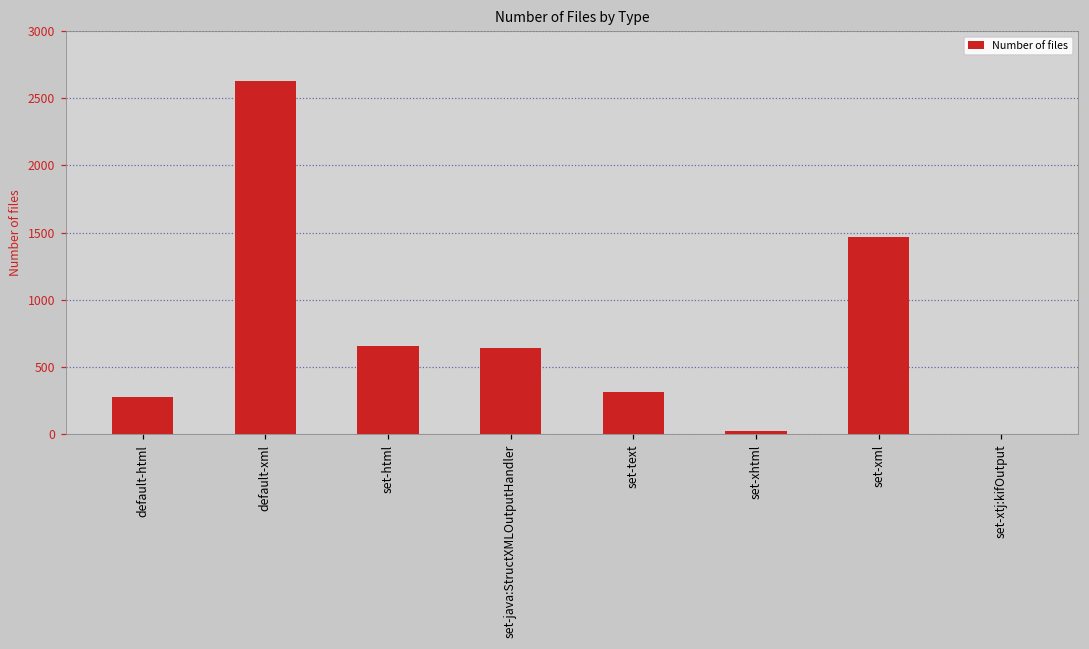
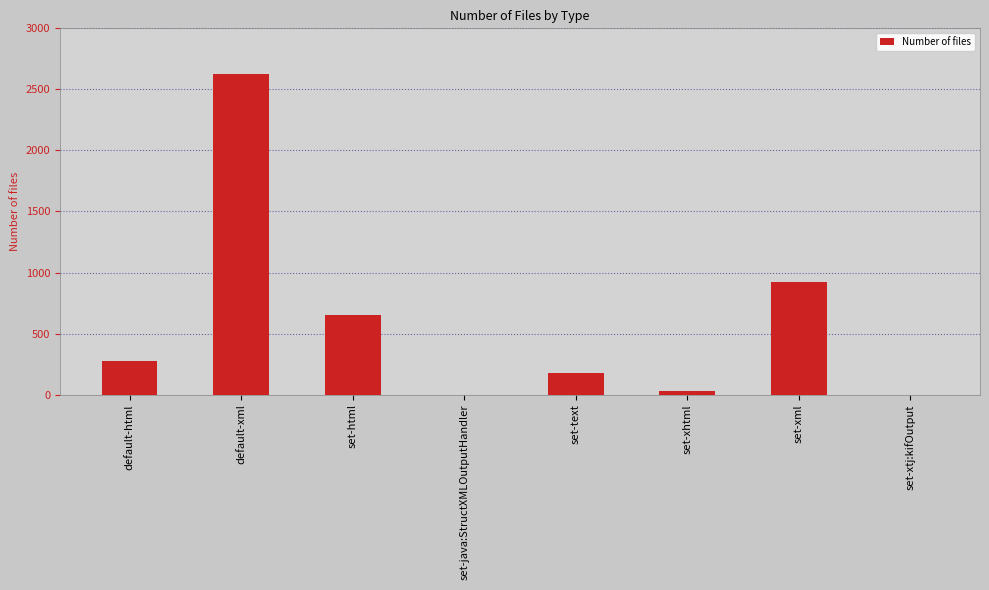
  {
    "default-html": 280,
    "default-xml": 2630,
    "set-html": 650,
-   "set-java:StructXMLOutputHandler": 640,
-   "set-text": 320,
+   "set-java:StructXMLOutputHandler": 0,
+   "set-text": 180,
    "set-xhtml": 30,
-   "set-xml": 1470
+   "set-xml": 920
  }
